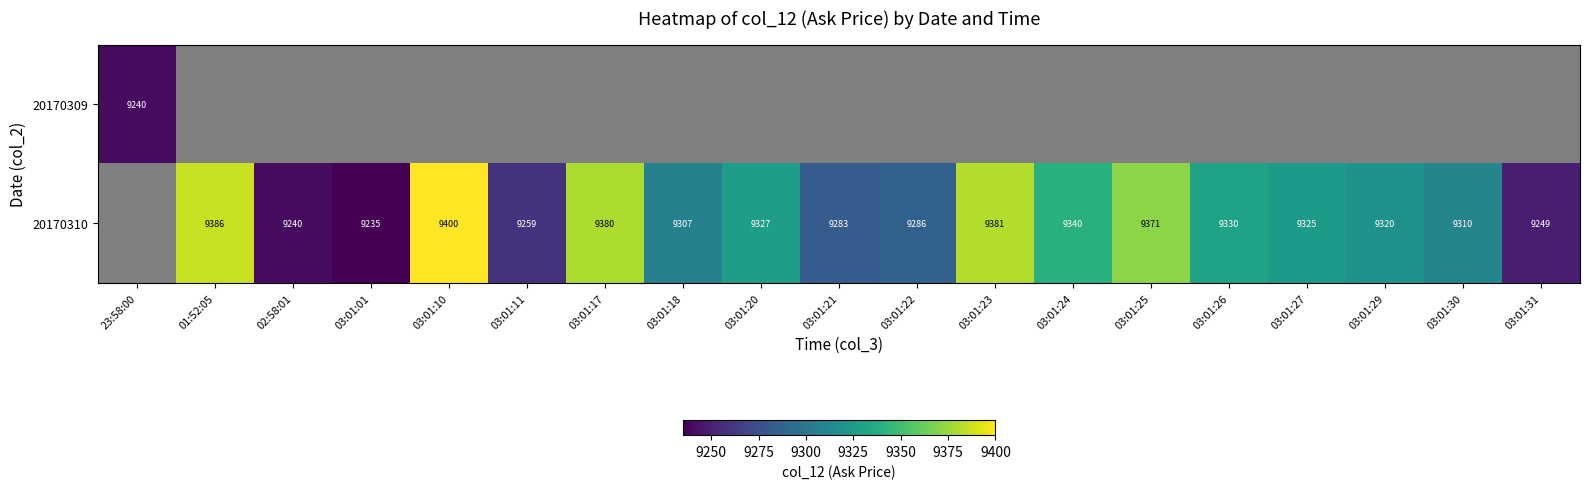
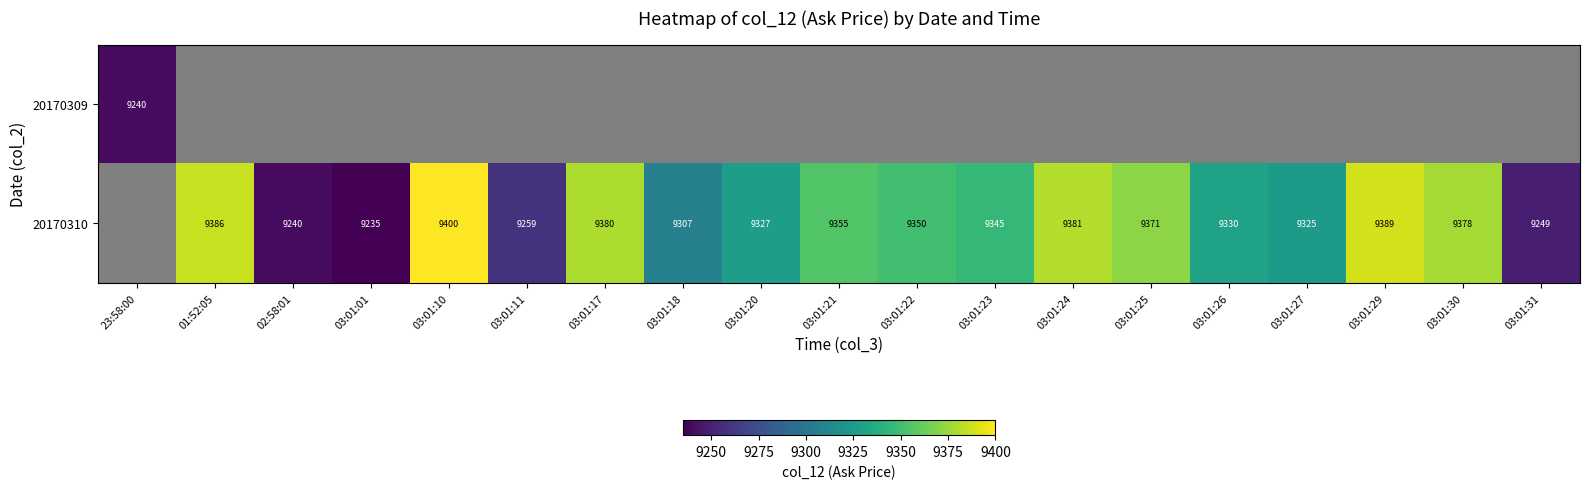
  {
    "20170309": {
      "23:58:00": 9240
    },
    "20170310": {
      "01:52:05": 9386,
      "02:58:01": 9240,
      "03:01:01": 9235,
      "03:01:10": 9400,
      "03:01:11": 9259,
      "03:01:17": 9380,
      "03:01:18": 9307,
      "03:01:20": 9327,
-     "03:01:21": 9283,
-     "03:01:22": 9286,
-     "03:01:23": 9381,
-     "03:01:24": 9340,
+     "03:01:21": 9355,
+     "03:01:22": 9350,
+     "03:01:23": 9345,
+     "03:01:24": 9381,
      "03:01:25": 9371,
      "03:01:26": 9330,
      "03:01:27": 9325,
-     "03:01:29": 9320,
-     "03:01:30": 9310,
+     "03:01:29": 9389,
+     "03:01:30": 9378,
      "03:01:31": 9249
    }
  }
